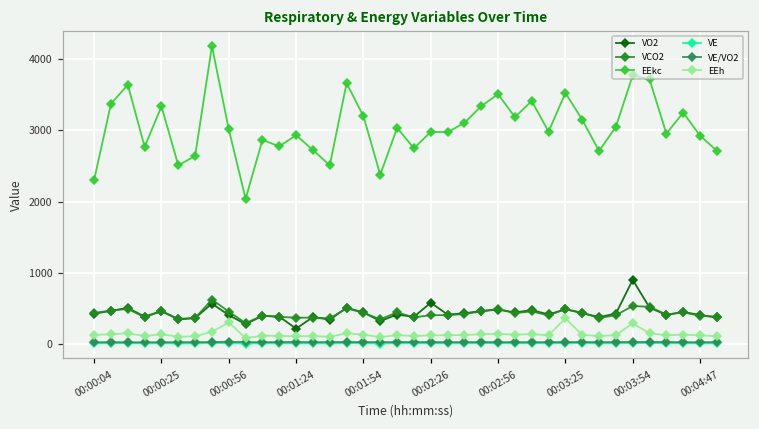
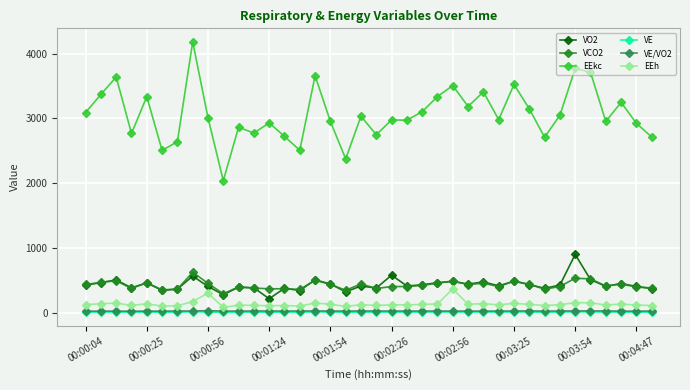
  {
    "VO2": {
      "00:00:56": 400,
      "00:01:24": 200,
      "00:02:26": 600,
      "00:03:54": 900
    },
    "EEkc": {
-     "00:00:04": 2300,
+     "00:00:04": 3100,
      "00:00:25": 3300,
      "00:00:56": 3000,
      "00:01:24": 2900,
-     "00:01:54": 3200,
+     "00:01:54": 3000,
      "00:02:26": 3000,
      "00:02:56": 3500,
      "00:03:25": 3500,
      "00:04:47": 2900
    },
    "EEh": {
      "00:00:04": 100,
      "00:00:25": 100,
      "00:00:56": 300,
      "00:01:24": 100,
      "00:01:54": 100,
      "00:02:26": 100,
-     "00:02:56": 100,
-     "00:03:25": 400,
-     "00:03:54": 300,
+     "00:02:56": 400,
+     "00:03:25": 100,
+     "00:03:54": 200,
      "00:04:47": 100
    }
  }
